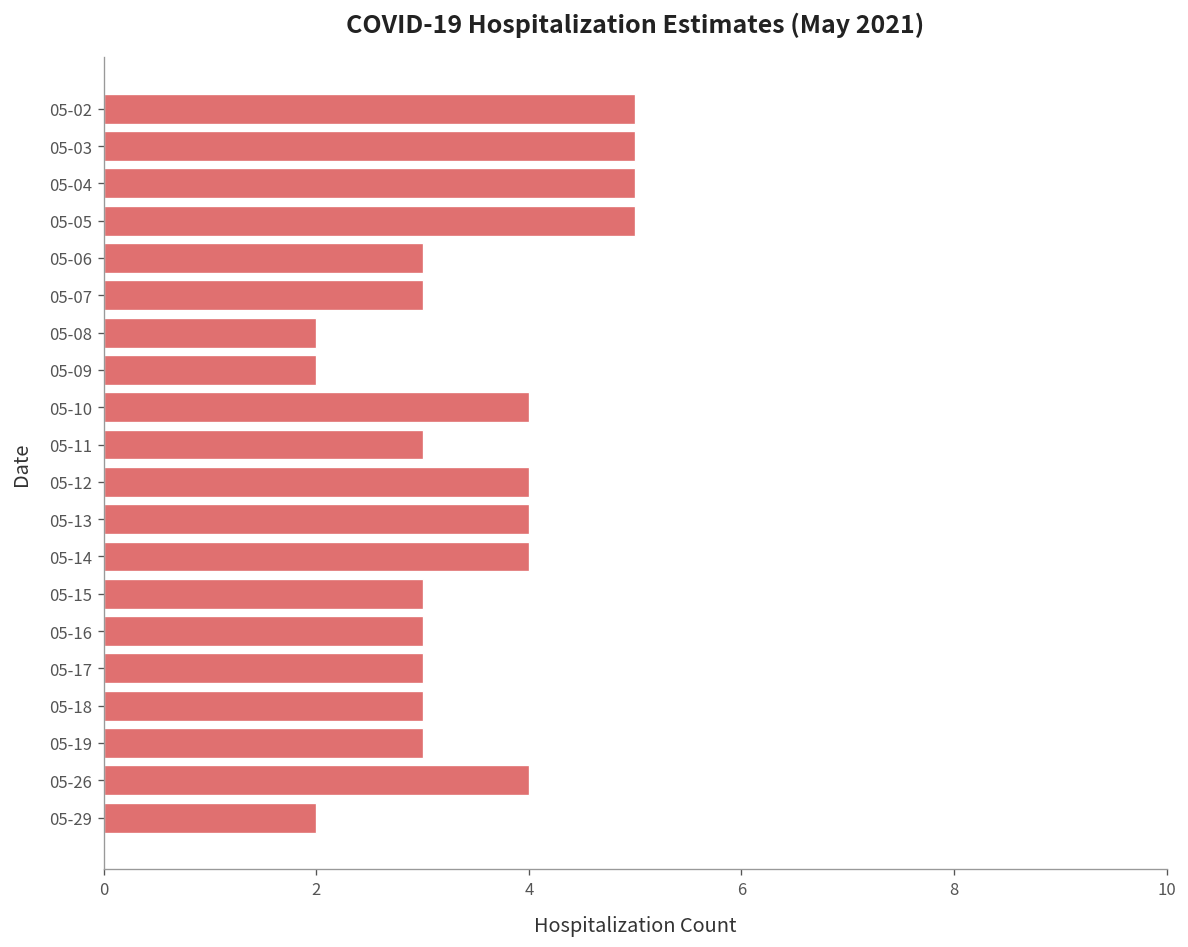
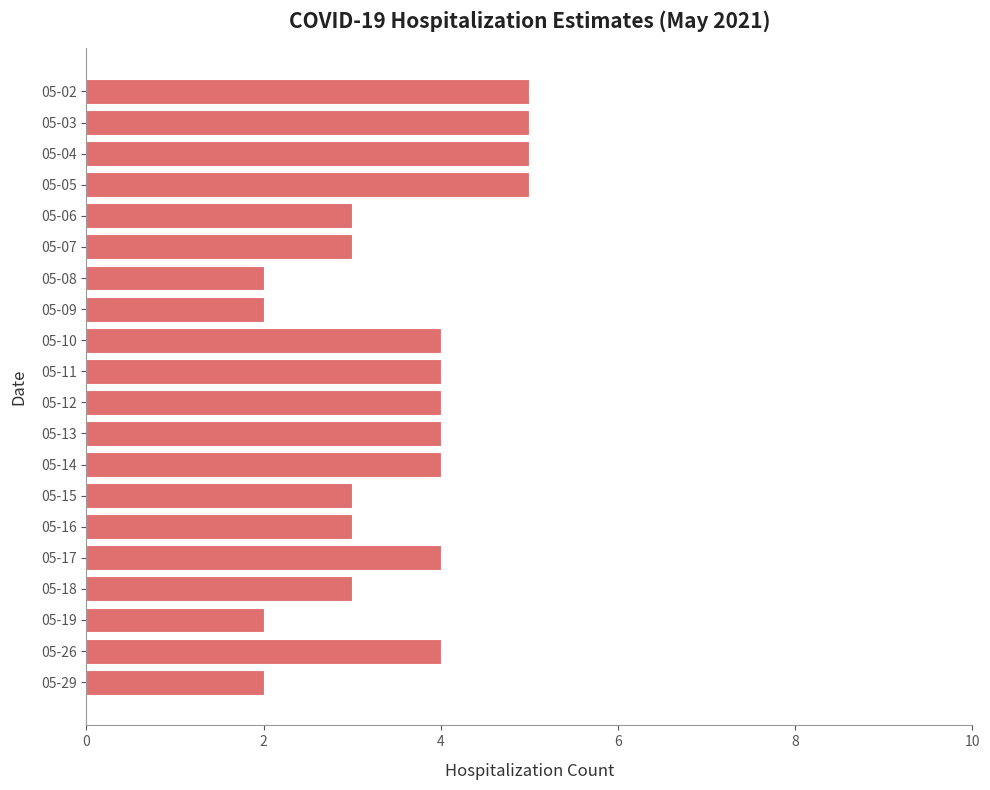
  {
    "05-02": 5,
    "05-03": 5,
    "05-04": 5,
    "05-05": 5,
    "05-06": 3,
    "05-07": 3,
    "05-08": 2,
    "05-09": 2,
    "05-10": 4,
-   "05-11": 3,
+   "05-11": 4,
    "05-12": 4,
    "05-13": 4,
    "05-14": 4,
    "05-15": 3,
    "05-16": 3,
-   "05-17": 3,
+   "05-17": 4,
    "05-18": 3,
-   "05-19": 3,
+   "05-19": 2,
    "05-26": 4,
    "05-29": 2
  }
